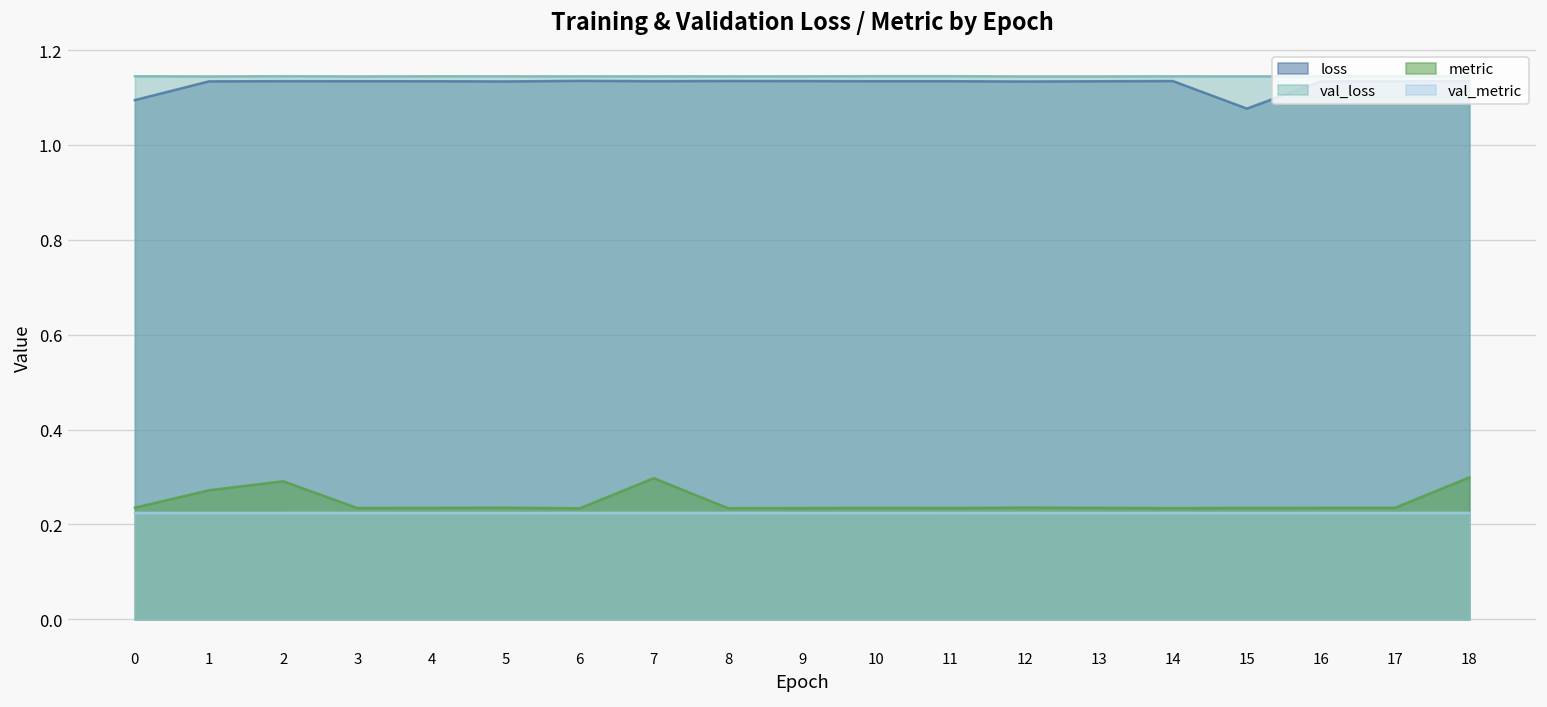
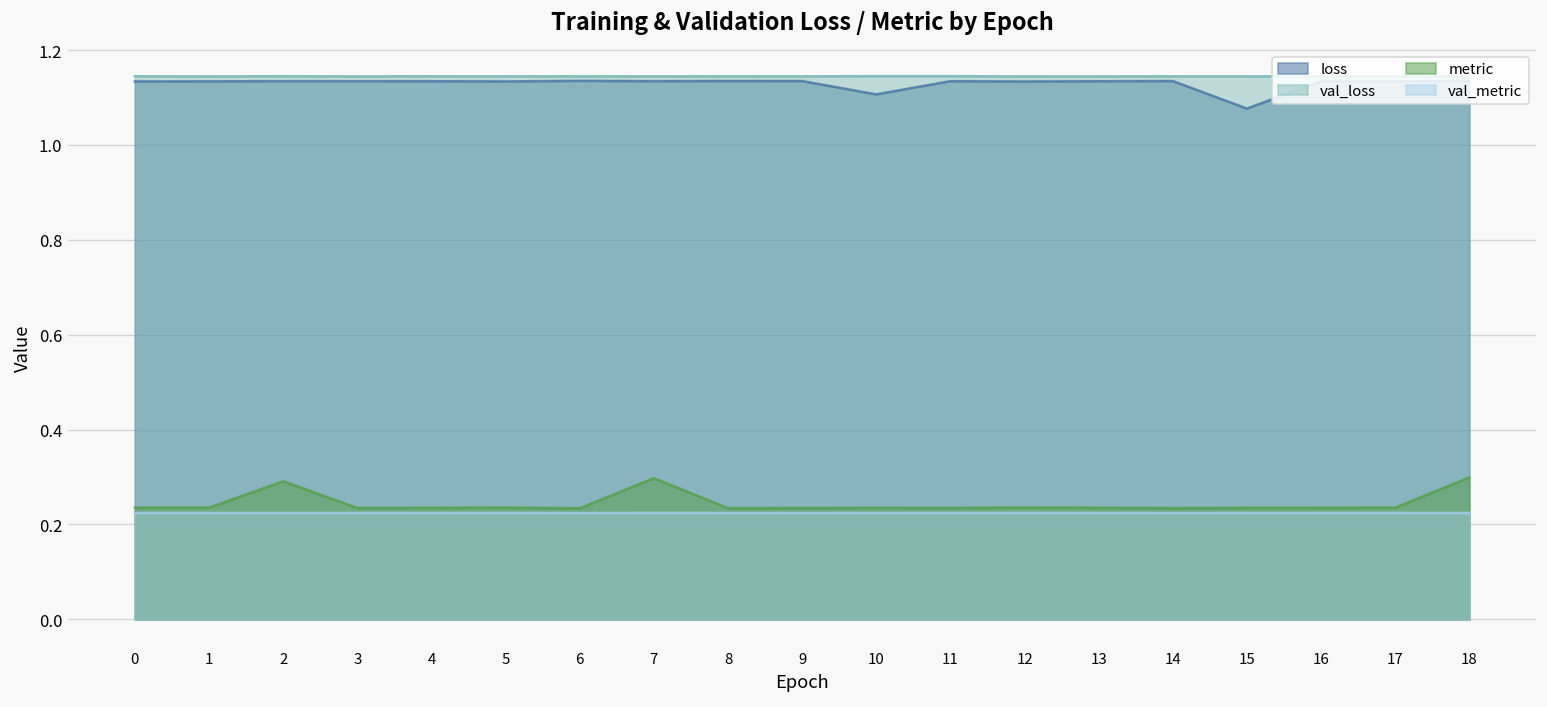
  {
    "loss": {
-     "0": 1.09,
+     "0": 1.13,
      "1": 1.13,
      "2": 1.13,
      "3": 1.13,
      "4": 1.13,
      "5": 1.13,
      "6": 1.13,
      "7": 1.13,
      "8": 1.13,
      "9": 1.13,
-     "10": 1.13,
+     "10": 1.11,
      "11": 1.13,
      "12": 1.13,
      "13": 1.13,
      "14": 1.13,
      "15": 1.08
    },
    "metric": {
      "0": 0.24,
-     "1": 0.27,
+     "1": 0.24,
      "2": 0.29,
      "3": 0.23,
      "4": 0.24,
      "5": 0.24,
      "6": 0.23,
      "7": 0.30,
      "8": 0.23,
      "9": 0.23,
      "10": 0.24,
      "11": 0.23,
      "12": 0.24,
      "13": 0.24,
      "14": 0.23,
      "15": 0.23,
      "16": 0.24,
      "17": 0.24,
      "18": 0.30
    }
  }
